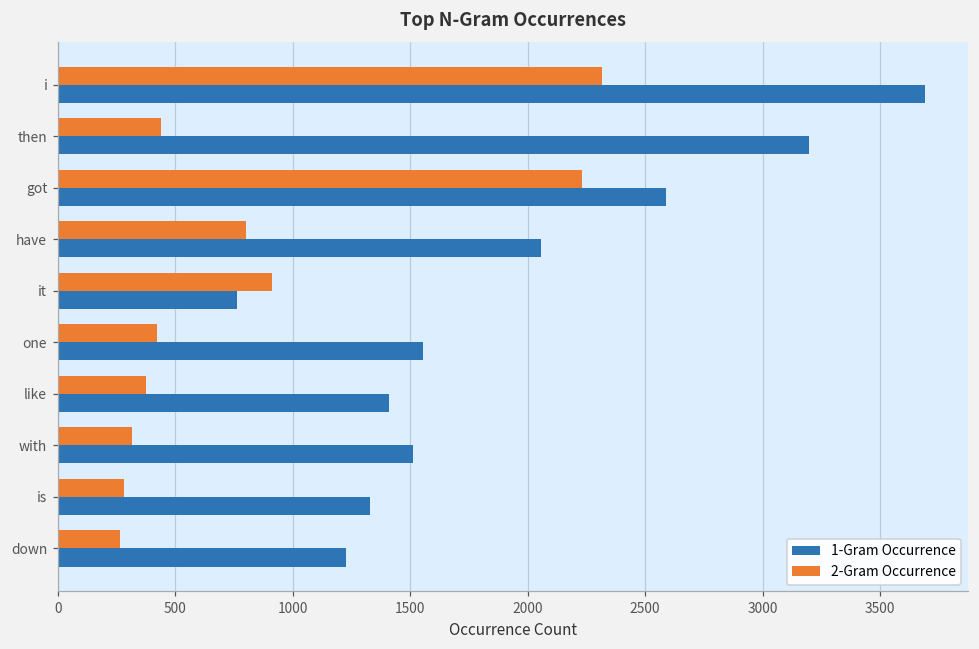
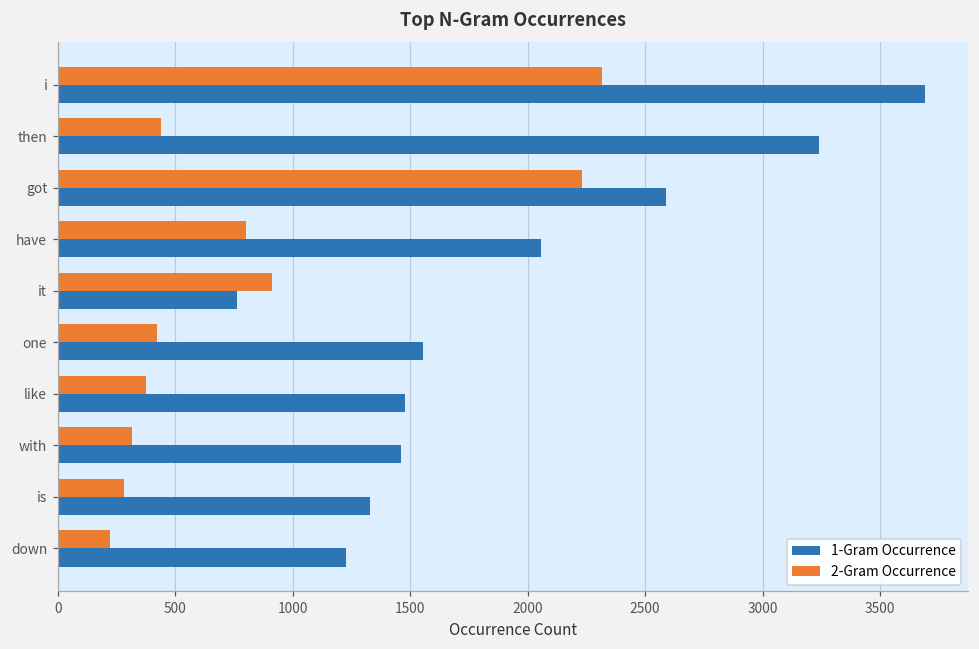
  {
    "1-Gram Occurrence": {
      "i": 3690,
-     "then": 3200,
+     "then": 3240,
      "got": 2590,
      "have": 2060,
      "it": 760,
      "one": 1550,
-     "like": 1410,
-     "with": 1510,
+     "like": 1480,
+     "with": 1460,
      "is": 1330,
      "down": 1230
    },
    "2-Gram Occurrence": {
      "i": 2320,
      "then": 440,
      "got": 2230,
      "have": 800,
      "it": 910,
      "one": 420,
      "like": 380,
      "with": 320,
      "is": 280,
-     "down": 270
+     "down": 220
    }
  }
